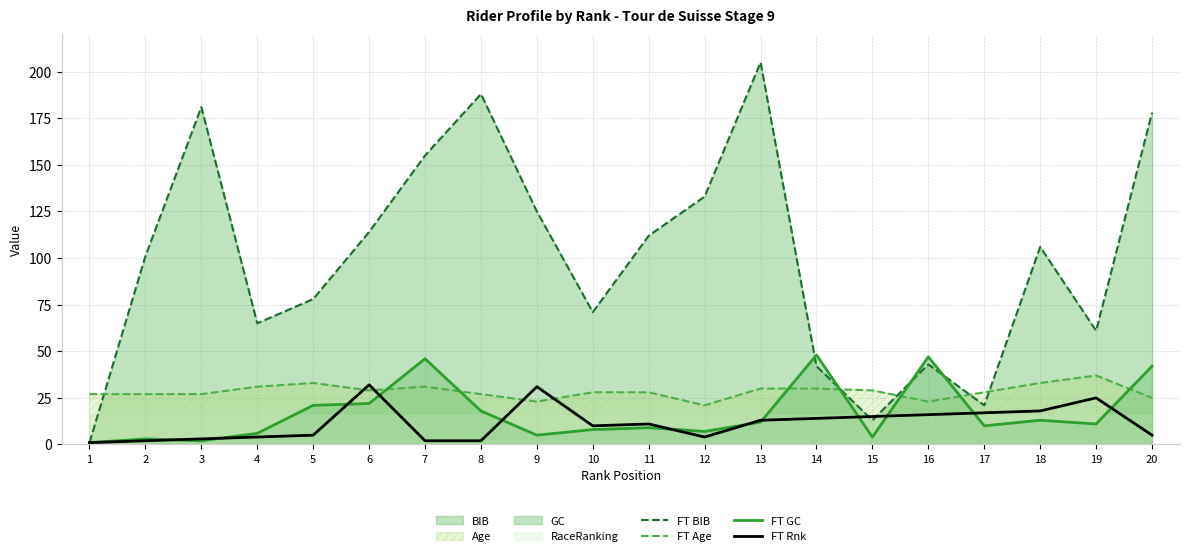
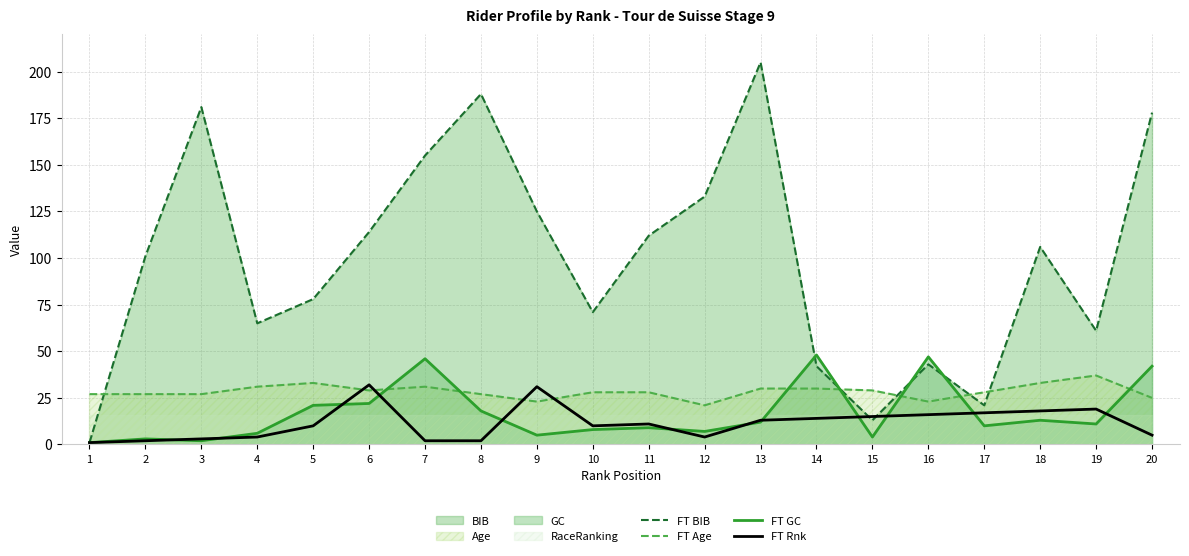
  {
    "FT Rnk": {
      "4": 4,
-     "5": 5,
+     "5": 10,
      "6": 32,
      "7": 2,
      "8": 2,
      "9": 31,
      "10": 10,
      "11": 11,
      "12": 4,
      "14": 14,
      "18": 18,
-     "19": 25,
+     "19": 19,
      "20": 5
    }
  }
